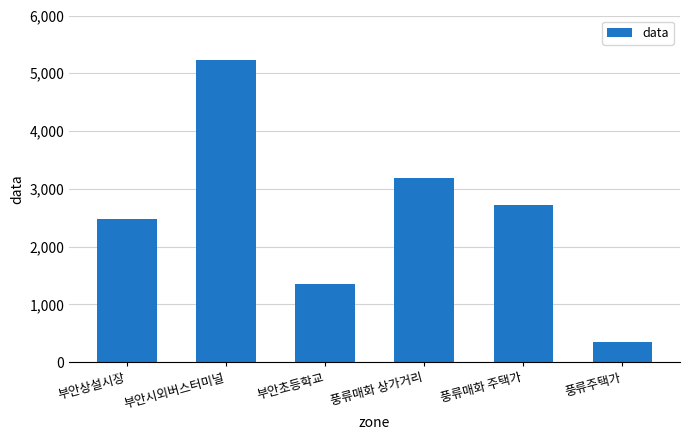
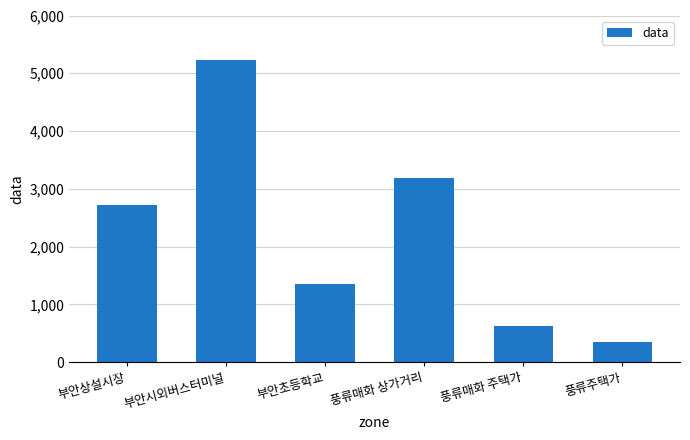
  {
-   "부안상설시장": "2,500",
+   "부안상설시장": "2,700",
    "부안시외버스터미널": "5,200",
    "부안초등학교": "1,300",
    "풍류매화 상가거리": "3,200",
-   "풍류매화 주택가": "2,700",
+   "풍류매화 주택가": "600",
    "풍류주택가": "400"
  }
